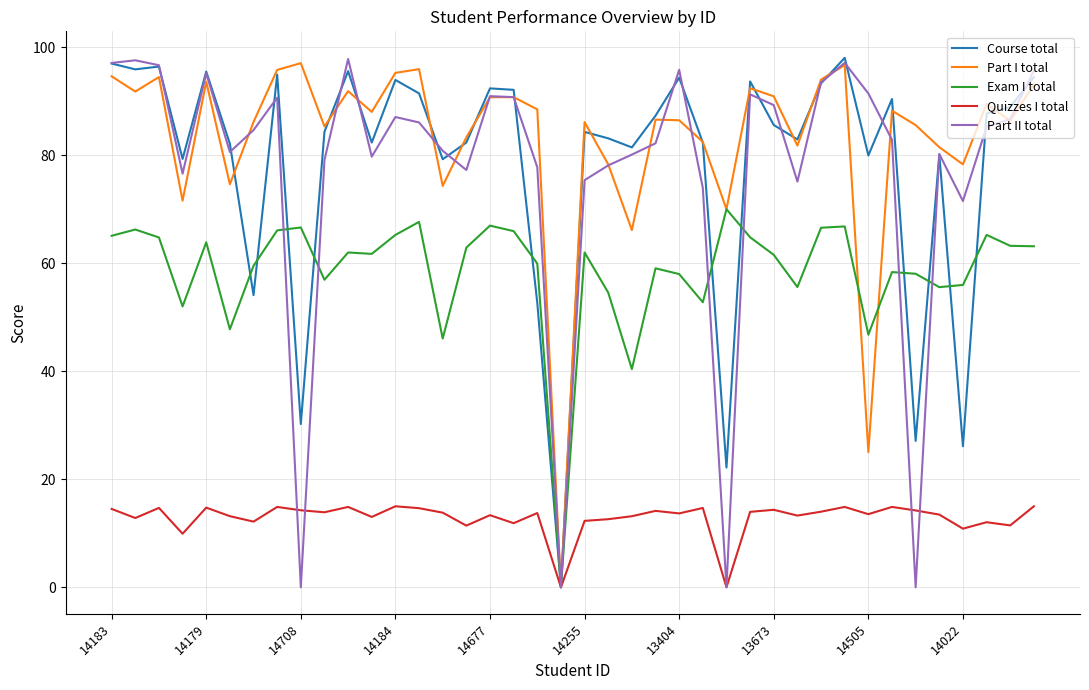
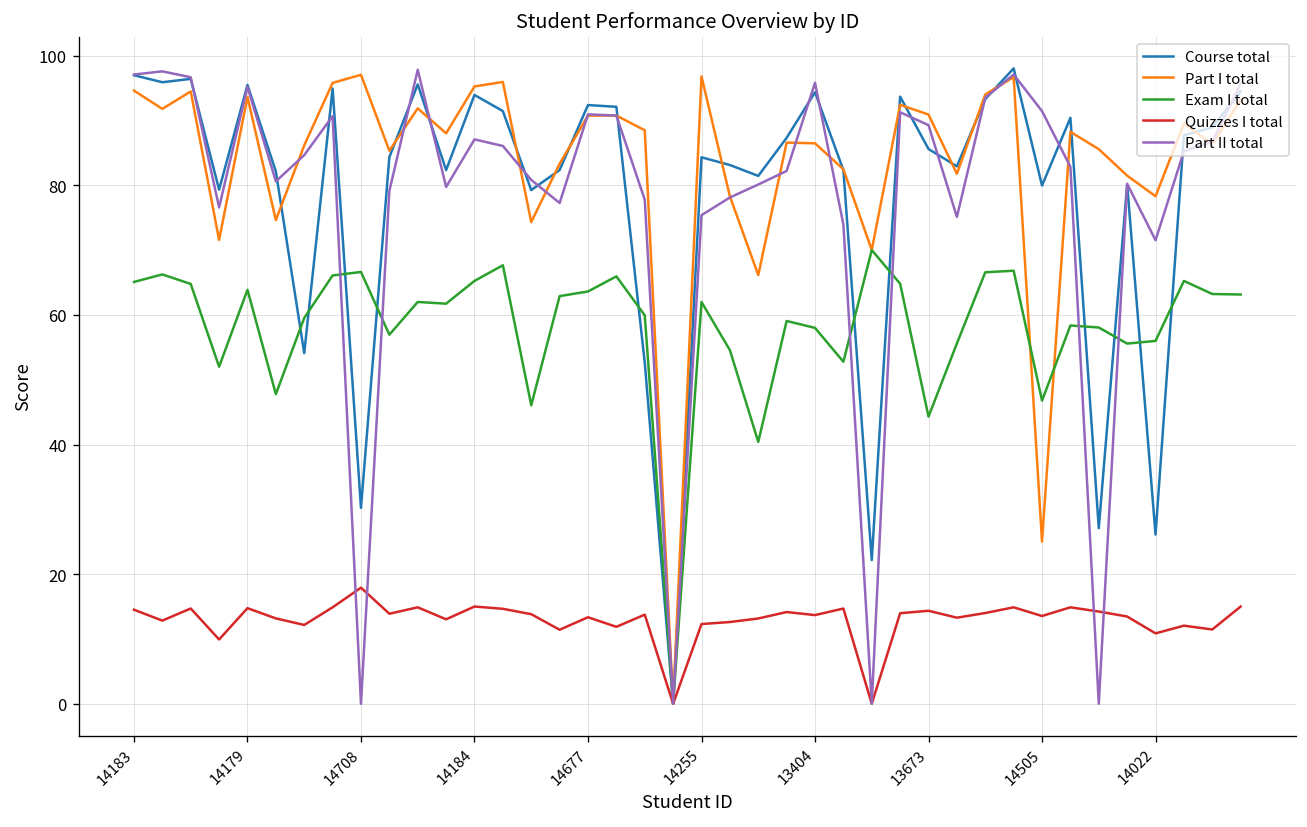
  {
    "Course total": {
      "14708": 30,
      "14184": 94,
      "14677": 92,
      "14255": 84,
      "13404": 94,
      "13673": 86,
      "14505": 80,
      "14022": 26
    },
    "Part I total": {
      "14183": 95,
      "14179": 94,
      "14708": 97,
      "14184": 95,
-     "14255": 86,
+     "14255": 97,
      "13404": 86,
      "13673": 91,
      "14505": 25,
      "14022": 78
    },
    "Exam I total": {
      "14183": 65,
      "14179": 64,
      "14708": 67,
      "14184": 65,
-     "14677": 67,
+     "14677": 64,
      "14255": 62,
      "13404": 58,
-     "13673": 62,
+     "13673": 44,
      "14505": 47,
      "14022": 56
    },
    "Quizzes I total": {
      "14183": 15,
      "14179": 15,
-     "14708": 14,
+     "14708": 18,
      "14184": 15,
      "14677": 13,
      "14255": 12,
      "13404": 14,
      "13673": 14,
      "14505": 14,
      "14022": 11
    },
    "Part II total": {
      "14708": 0,
      "14184": 87,
      "14255": 75,
      "13404": 96,
      "13673": 89,
      "14505": 91,
      "14022": 72
    }
  }
